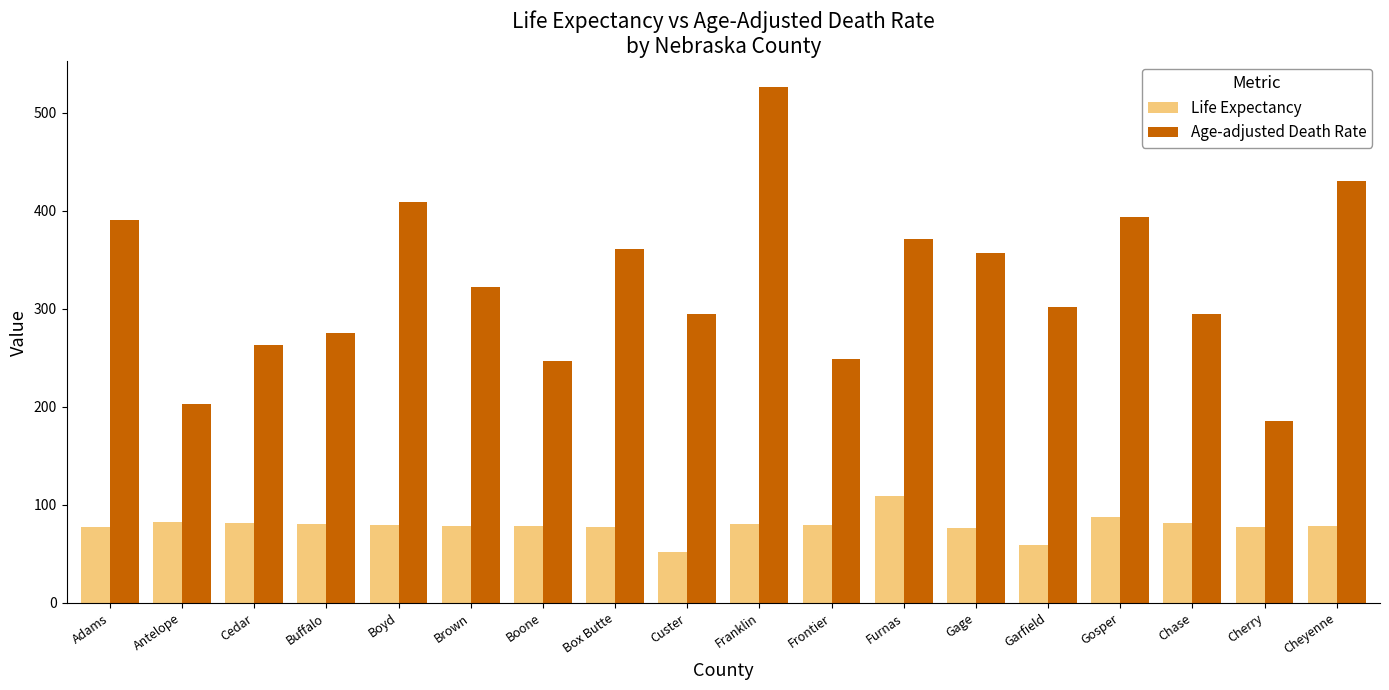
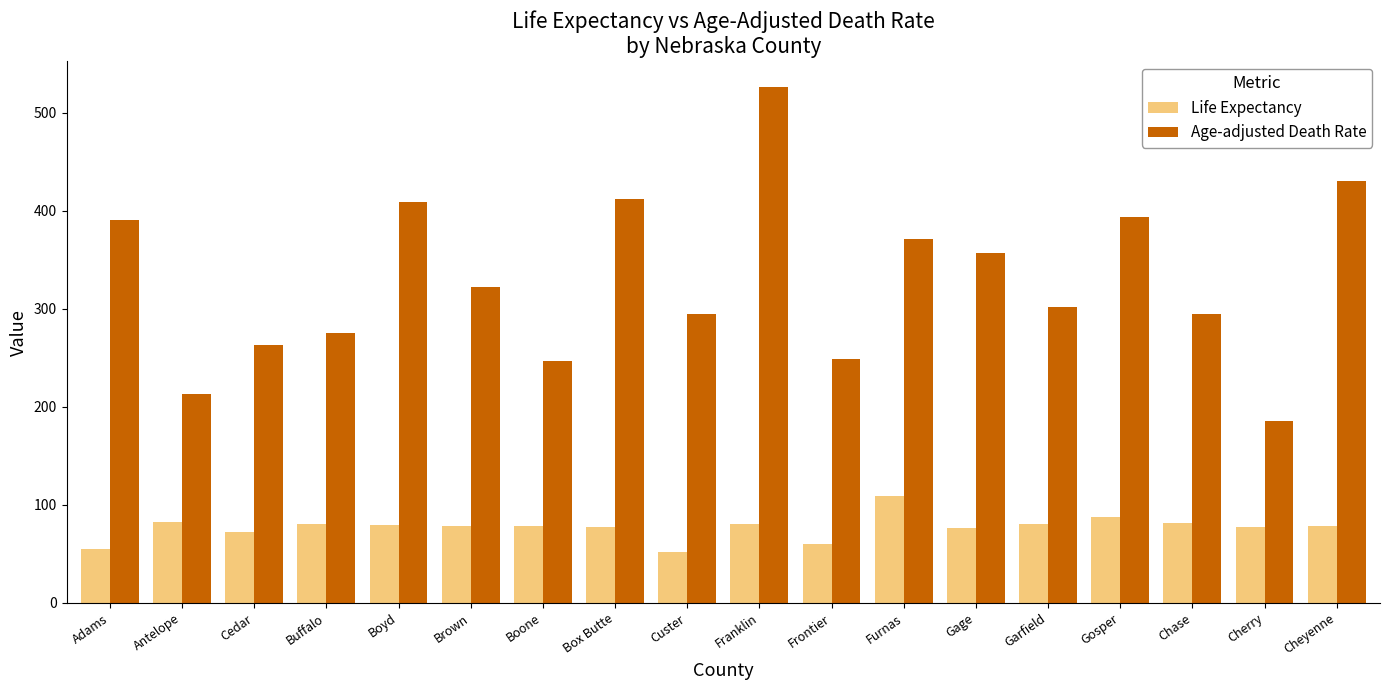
  {
    "Life Expectancy": {
-     "Adams": 80,
+     "Adams": 60,
      "Antelope": 80,
-     "Cedar": 80,
+     "Cedar": 70,
      "Buffalo": 80,
      "Boyd": 80,
      "Brown": 80,
      "Boone": 80,
      "Box Butte": 80,
      "Custer": 50,
      "Franklin": 80,
-     "Frontier": 80,
+     "Frontier": 60,
      "Furnas": 110,
      "Gage": 80,
-     "Garfield": 60,
+     "Garfield": 80,
      "Gosper": 90,
      "Chase": 80,
      "Cherry": 80,
      "Cheyenne": 80
    },
    "Age-adjusted Death Rate": {
      "Adams": 390,
-     "Antelope": 200,
+     "Antelope": 210,
      "Cedar": 260,
      "Buffalo": 280,
      "Boyd": 410,
      "Brown": 320,
      "Boone": 250,
-     "Box Butte": 360,
+     "Box Butte": 410,
      "Custer": 290,
      "Franklin": 530,
      "Frontier": 250,
      "Furnas": 370,
      "Gage": 360,
      "Garfield": 300,
      "Gosper": 390,
      "Chase": 290,
      "Cherry": 190,
      "Cheyenne": 430
    }
  }
